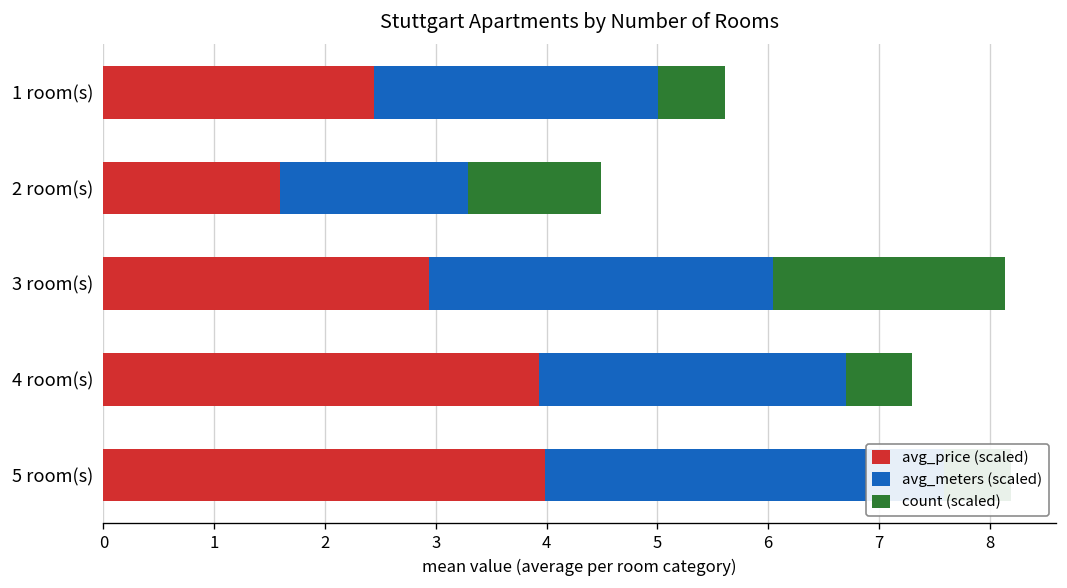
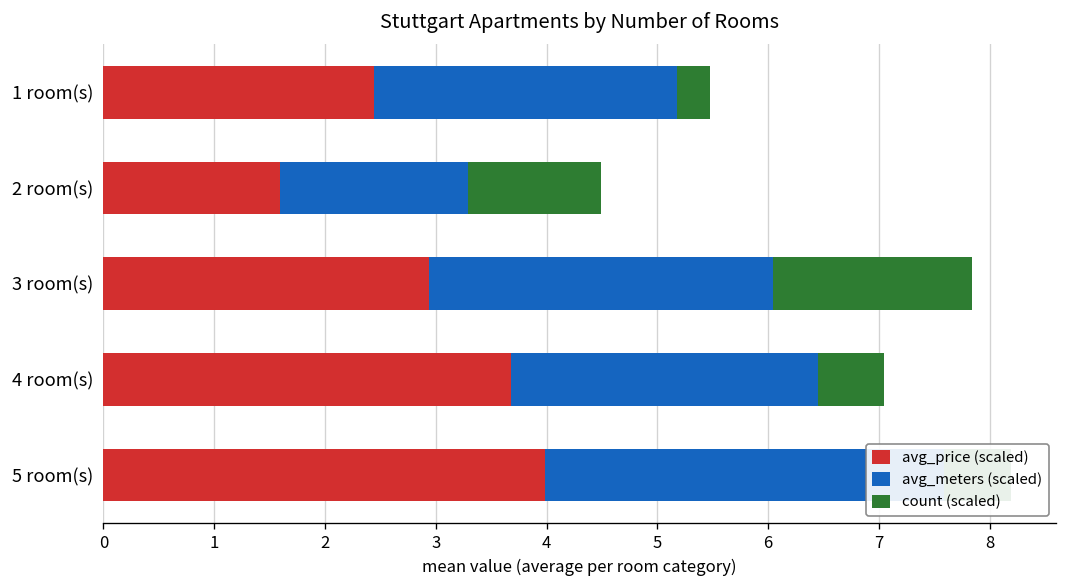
  {
    "avg_price (scaled)": {
      "1 room(s)": 2.4,
      "2 room(s)": 1.6,
      "3 room(s)": 2.9,
-     "4 room(s)": 3.9,
+     "4 room(s)": 3.7,
      "5 room(s)": 4.0
    },
    "avg_meters (scaled)": {
-     "1 room(s)": 2.6,
+     "1 room(s)": 2.7,
      "2 room(s)": 1.7,
      "3 room(s)": 3.1,
      "4 room(s)": 2.8
    },
    "count (scaled)": {
-     "1 room(s)": 0.6,
+     "1 room(s)": 0.3,
      "2 room(s)": 1.2,
-     "3 room(s)": 2.1,
+     "3 room(s)": 1.8,
      "4 room(s)": 0.6
    }
  }
